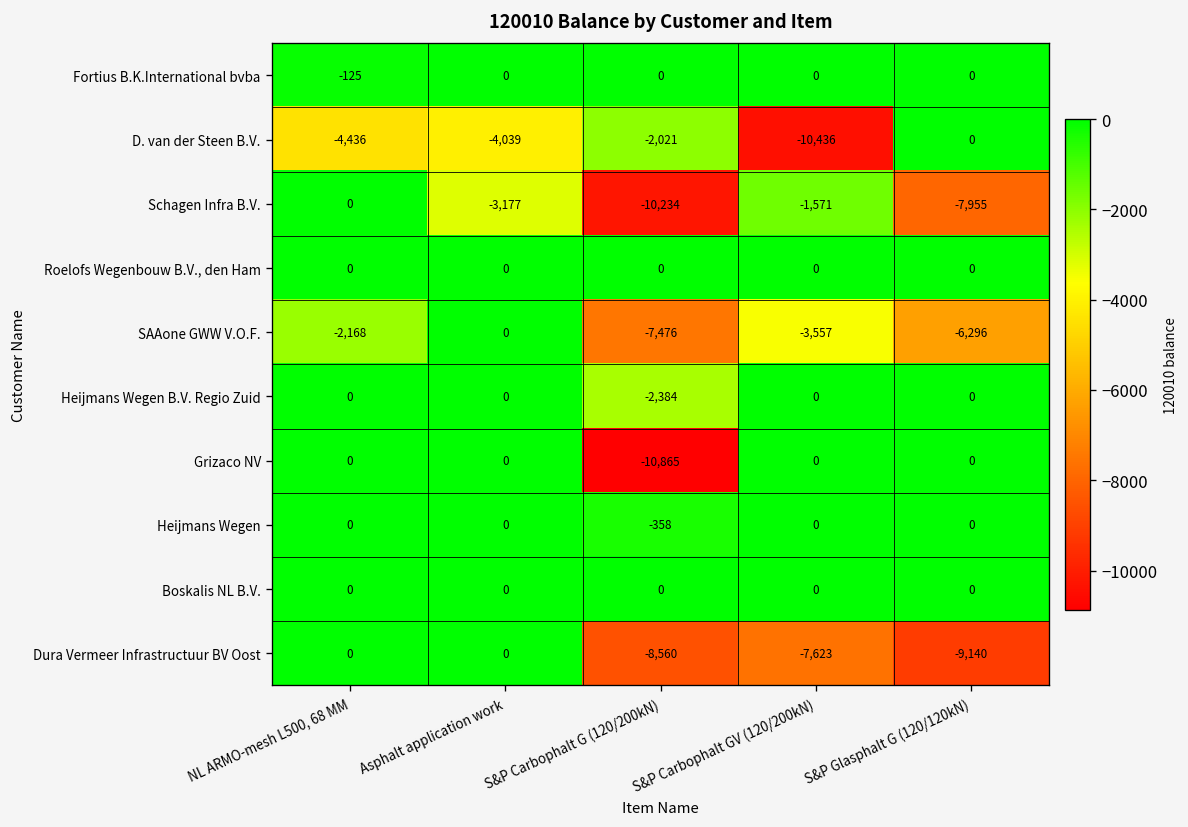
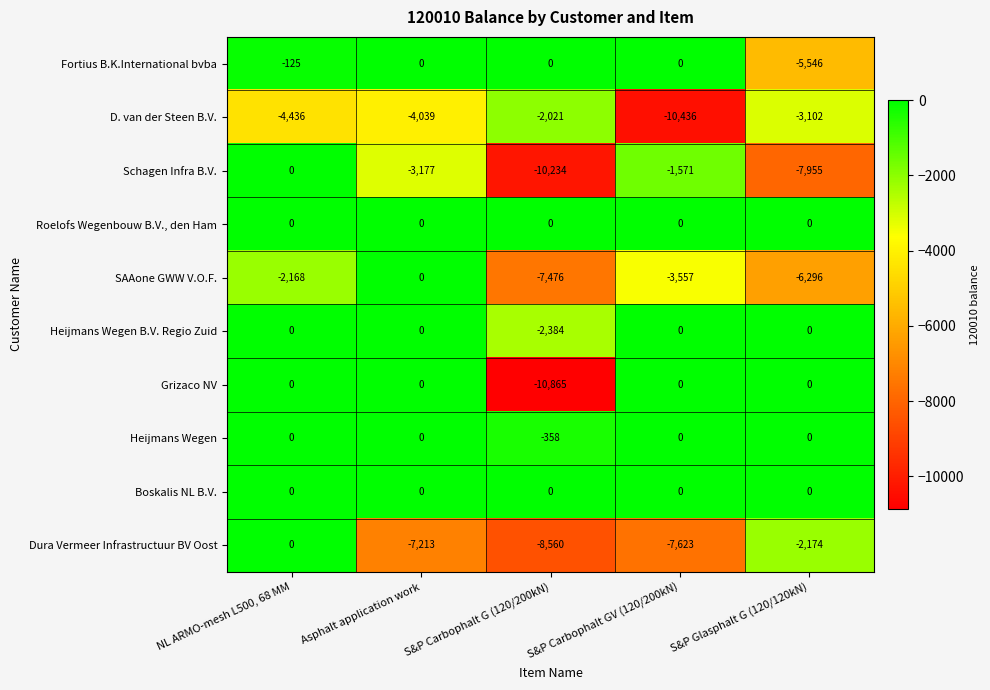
  {
    "Fortius B.K.International bvba": {
      "NL ARMO-mesh L500, 68 MM": "-125",
      "Asphalt application work": "0",
      "S&P Carbophalt G (120/200kN)": "0",
      "S&P Carbophalt GV (120/200kN)": "0",
-     "S&P Glasphalt G (120/120kN)": "0"
+     "S&P Glasphalt G (120/120kN)": "-5,546"
    },
    "D. van der Steen B.V.": {
      "NL ARMO-mesh L500, 68 MM": "-4,436",
      "Asphalt application work": "-4,039",
      "S&P Carbophalt G (120/200kN)": "-2,021",
      "S&P Carbophalt GV (120/200kN)": "-10,436",
-     "S&P Glasphalt G (120/120kN)": "0"
+     "S&P Glasphalt G (120/120kN)": "-3,102"
    },
    "Schagen Infra B.V.": {
      "NL ARMO-mesh L500, 68 MM": "0",
      "Asphalt application work": "-3,177",
      "S&P Carbophalt G (120/200kN)": "-10,234",
      "S&P Carbophalt GV (120/200kN)": "-1,571",
      "S&P Glasphalt G (120/120kN)": "-7,955"
    },
    "Roelofs Wegenbouw B.V., den Ham": {
      "NL ARMO-mesh L500, 68 MM": "0",
      "Asphalt application work": "0",
      "S&P Carbophalt G (120/200kN)": "0",
      "S&P Carbophalt GV (120/200kN)": "0",
      "S&P Glasphalt G (120/120kN)": "0"
    },
    "SAAone GWW V.O.F.": {
      "NL ARMO-mesh L500, 68 MM": "-2,168",
      "Asphalt application work": "0",
      "S&P Carbophalt G (120/200kN)": "-7,476",
      "S&P Carbophalt GV (120/200kN)": "-3,557",
      "S&P Glasphalt G (120/120kN)": "-6,296"
    },
    "Heijmans Wegen B.V. Regio Zuid": {
      "NL ARMO-mesh L500, 68 MM": "0",
      "Asphalt application work": "0",
      "S&P Carbophalt G (120/200kN)": "-2,384",
      "S&P Carbophalt GV (120/200kN)": "0",
      "S&P Glasphalt G (120/120kN)": "0"
    },
    "Grizaco NV": {
      "NL ARMO-mesh L500, 68 MM": "0",
      "Asphalt application work": "0",
      "S&P Carbophalt G (120/200kN)": "-10,865",
      "S&P Carbophalt GV (120/200kN)": "0",
      "S&P Glasphalt G (120/120kN)": "0"
    },
    "Heijmans Wegen": {
      "NL ARMO-mesh L500, 68 MM": "0",
      "Asphalt application work": "0",
      "S&P Carbophalt G (120/200kN)": "-358",
      "S&P Carbophalt GV (120/200kN)": "0",
      "S&P Glasphalt G (120/120kN)": "0"
    },
    "Boskalis NL B.V.": {
      "NL ARMO-mesh L500, 68 MM": "0",
      "Asphalt application work": "0",
      "S&P Carbophalt G (120/200kN)": "0",
      "S&P Carbophalt GV (120/200kN)": "0",
      "S&P Glasphalt G (120/120kN)": "0"
    },
    "Dura Vermeer Infrastructuur BV Oost": {
      "NL ARMO-mesh L500, 68 MM": "0",
-     "Asphalt application work": "0",
+     "Asphalt application work": "-7,213",
      "S&P Carbophalt G (120/200kN)": "-8,560",
      "S&P Carbophalt GV (120/200kN)": "-7,623",
-     "S&P Glasphalt G (120/120kN)": "-9,140"
+     "S&P Glasphalt G (120/120kN)": "-2,174"
    }
  }
